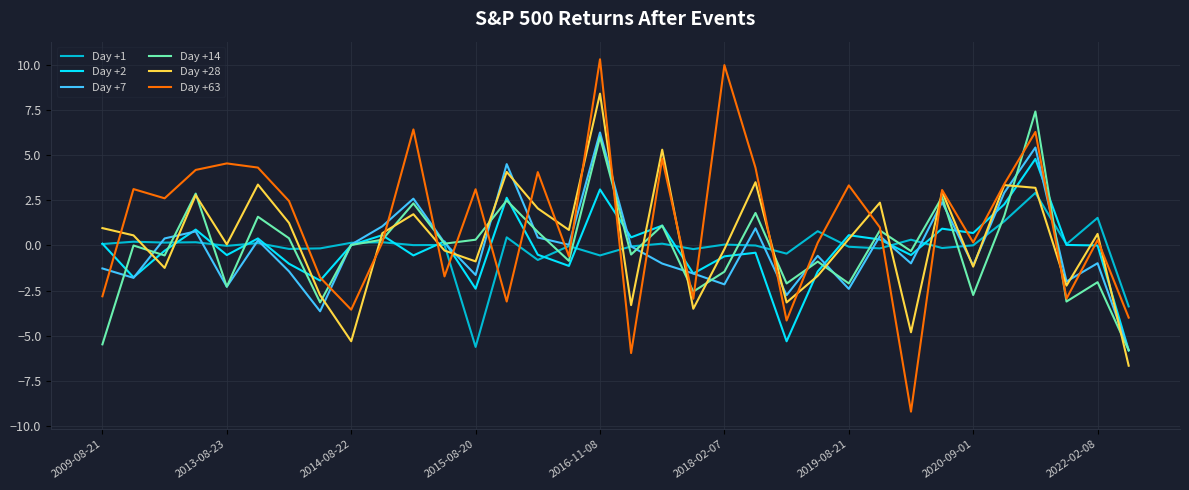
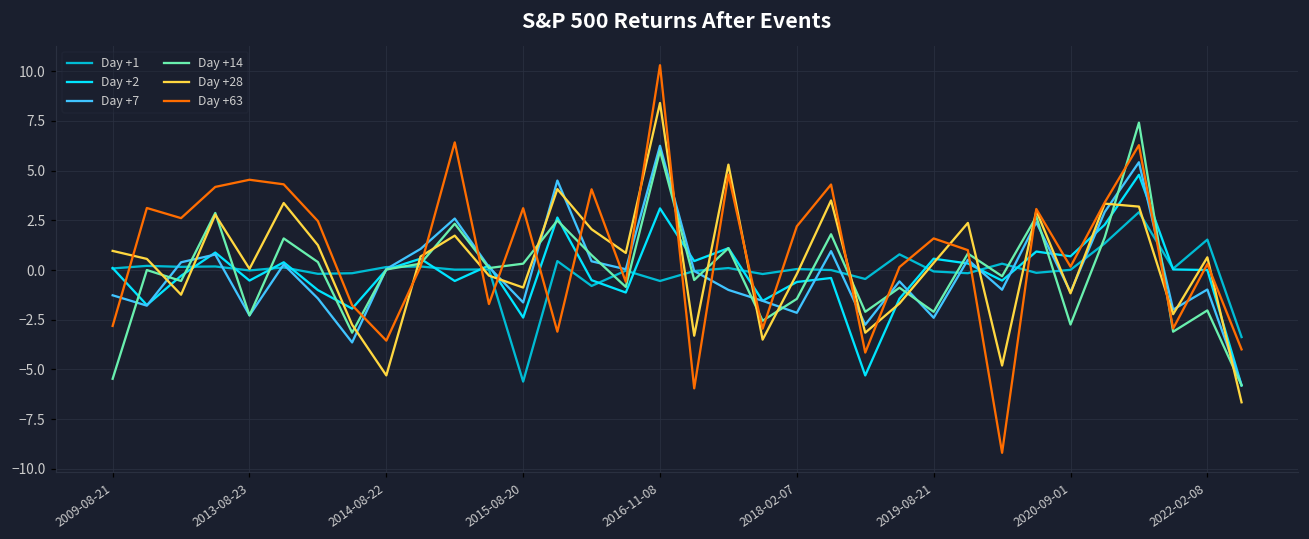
  {
    "Day +7": {
      "2009-08-21": -1.3,
      "2015-08-20": -1.6,
      "2016-11-08": 6.3,
      "2018-02-07": -2.2,
      "2019-08-21": -2.4,
      "2022-02-08": -1.0
    },
    "Day +14": {
      "2009-08-21": -5.5,
      "2015-08-20": 0.3,
      "2016-11-08": 6.0,
      "2018-02-07": -1.5,
      "2019-08-21": -2.1,
      "2020-09-01": -2.7,
      "2022-02-08": -2.0
    },
    "Day +28": {
      "2009-08-21": 1.0,
      "2014-08-22": -5.3,
      "2015-08-20": -0.9,
      "2016-11-08": 8.4,
      "2018-02-07": -0.2,
      "2019-08-21": 0.4,
      "2022-02-08": 0.6
    },
    "Day +63": {
      "2009-08-21": -2.8,
      "2013-08-23": 4.5,
      "2014-08-22": -3.5,
      "2015-08-20": 3.1,
      "2016-11-08": 10.3,
-     "2018-02-07": 10.0,
-     "2019-08-21": 3.3,
+     "2018-02-07": 2.2,
+     "2019-08-21": 1.6,
      "2020-09-01": 0.2,
      "2022-02-08": 0.3
    }
  }
